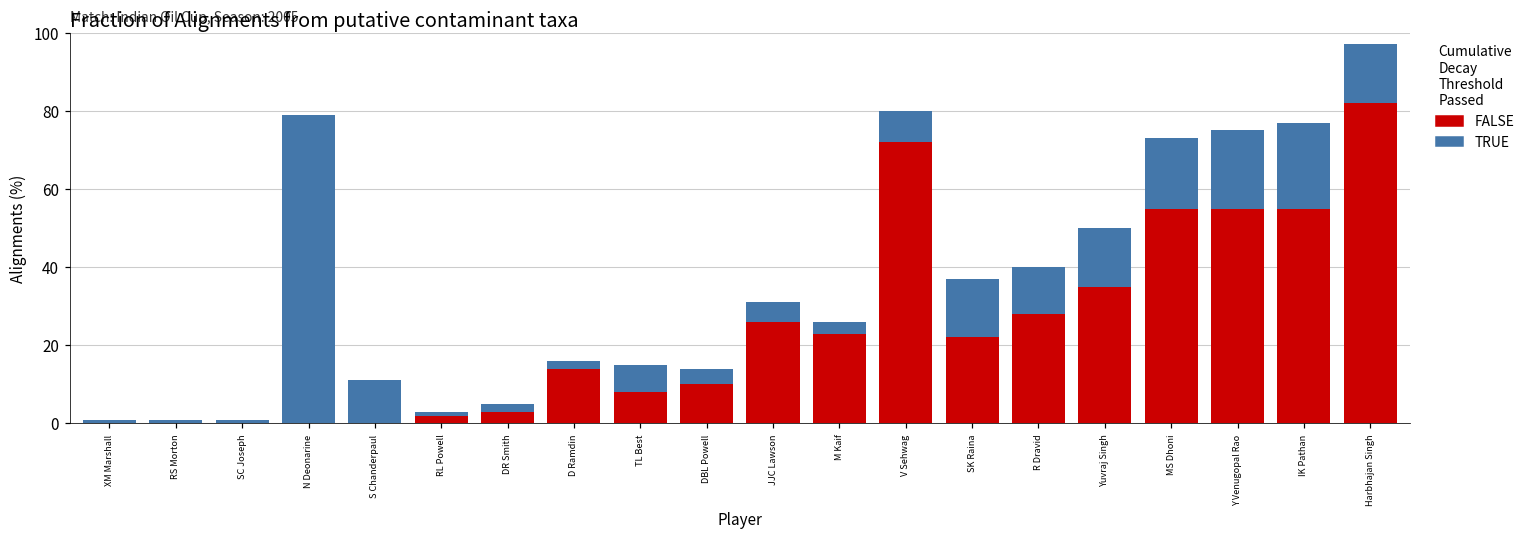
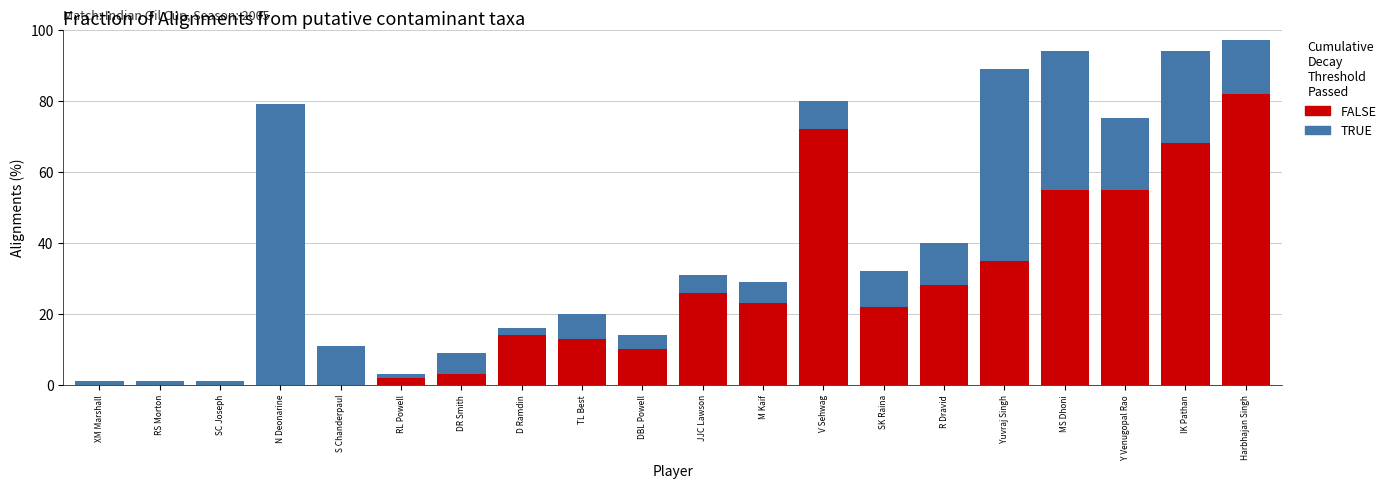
  {
    "FALSE": {
      "XM Marshall": 0,
      "RS Morton": 0,
      "SC Joseph": 0,
      "N Deonarine": 0,
      "S Chanderpaul": 0,
      "RL Powell": 2,
      "DR Smith": 3,
      "D Ramdin": 14,
-     "TL Best": 8,
+     "TL Best": 13,
      "DBL Powell": 10,
      "JJC Lawson": 26,
      "M Kaif": 23,
      "V Sehwag": 72,
      "SK Raina": 22,
      "R Dravid": 28,
      "Yuvraj Singh": 35,
      "MS Dhoni": 55,
      "Y Venugopal Rao": 55,
-     "IK Pathan": 55,
+     "IK Pathan": 68,
      "Harbhajan Singh": 82
    },
    "TRUE": {
      "XM Marshall": 1,
      "RS Morton": 1,
      "SC Joseph": 1,
      "N Deonarine": 79,
      "S Chanderpaul": 11,
      "RL Powell": 1,
-     "DR Smith": 2,
+     "DR Smith": 6,
      "D Ramdin": 2,
      "TL Best": 7,
      "DBL Powell": 4,
      "JJC Lawson": 5,
-     "M Kaif": 3,
+     "M Kaif": 6,
      "V Sehwag": 8,
-     "SK Raina": 15,
+     "SK Raina": 10,
      "R Dravid": 12,
-     "Yuvraj Singh": 15,
-     "MS Dhoni": 18,
+     "Yuvraj Singh": 54,
+     "MS Dhoni": 39,
      "Y Venugopal Rao": 20,
-     "IK Pathan": 22,
+     "IK Pathan": 26,
      "Harbhajan Singh": 15
    }
  }
